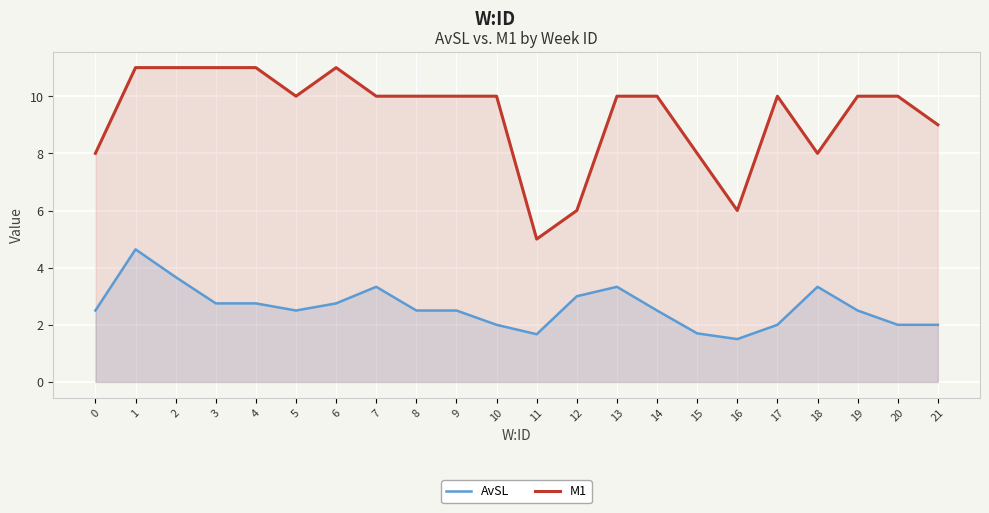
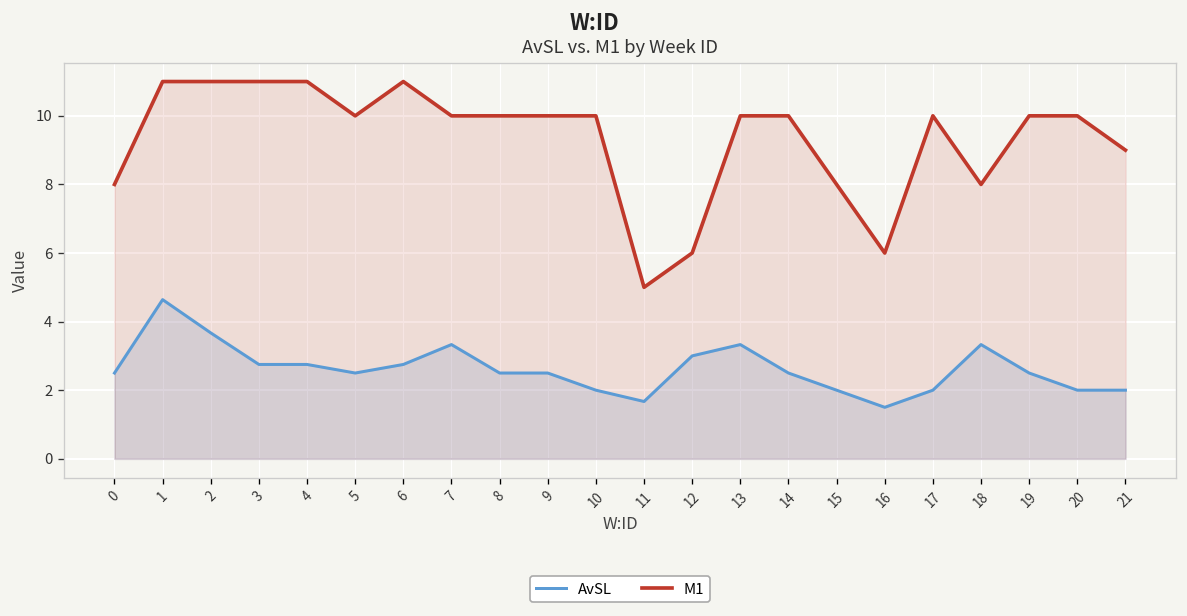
  {
    "AvSL": {
      "0": 2.5,
      "1": 4.6,
      "2": 3.7,
      "3": 2.8,
      "4": 2.8,
      "5": 2.5,
      "6": 2.8,
      "7": 3.3,
      "8": 2.5,
      "9": 2.5,
      "10": 2.0,
      "11": 1.7,
      "12": 3.0,
      "13": 3.3,
      "14": 2.5,
-     "15": 1.7,
+     "15": 2.0,
      "16": 1.5,
      "17": 2.0,
      "18": 3.3,
      "19": 2.5,
      "20": 2.0,
      "21": 2.0
    },
    "M1": {
      "0": 8.0,
      "1": 11.0,
      "2": 11.0,
      "3": 11.0,
      "4": 11.0,
      "5": 10.0,
      "6": 11.0,
      "7": 10.0,
      "8": 10.0,
      "9": 10.0,
      "10": 10.0,
      "11": 5.0,
      "12": 6.0,
      "13": 10.0,
      "14": 10.0,
      "15": 8.0,
      "16": 6.0,
      "17": 10.0,
      "18": 8.0,
      "19": 10.0,
      "20": 10.0,
      "21": 9.0
    }
  }
